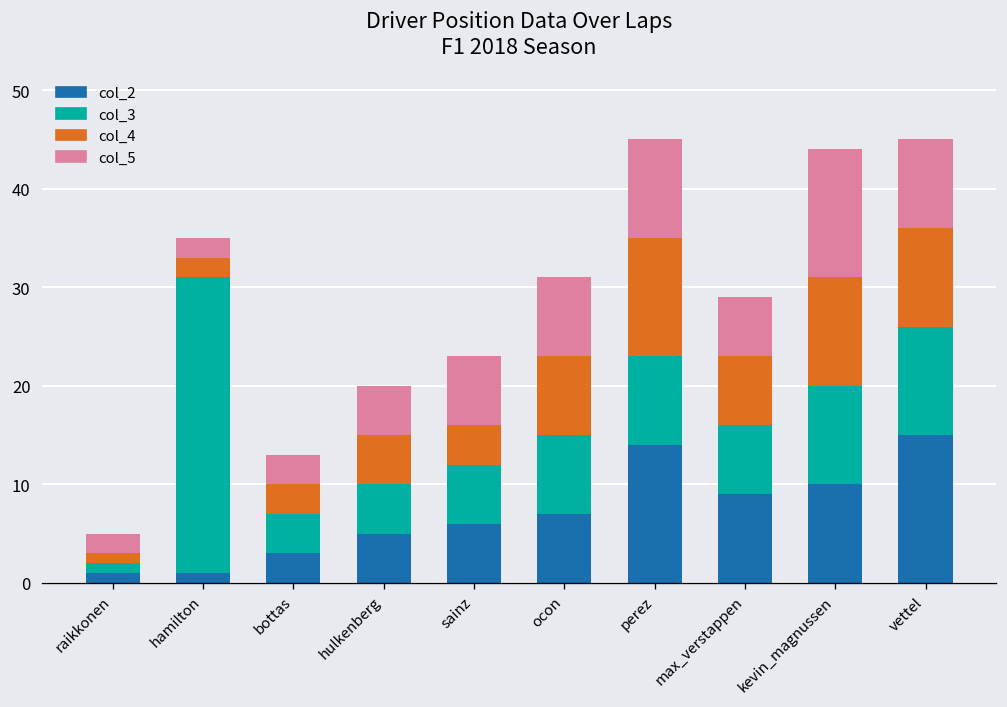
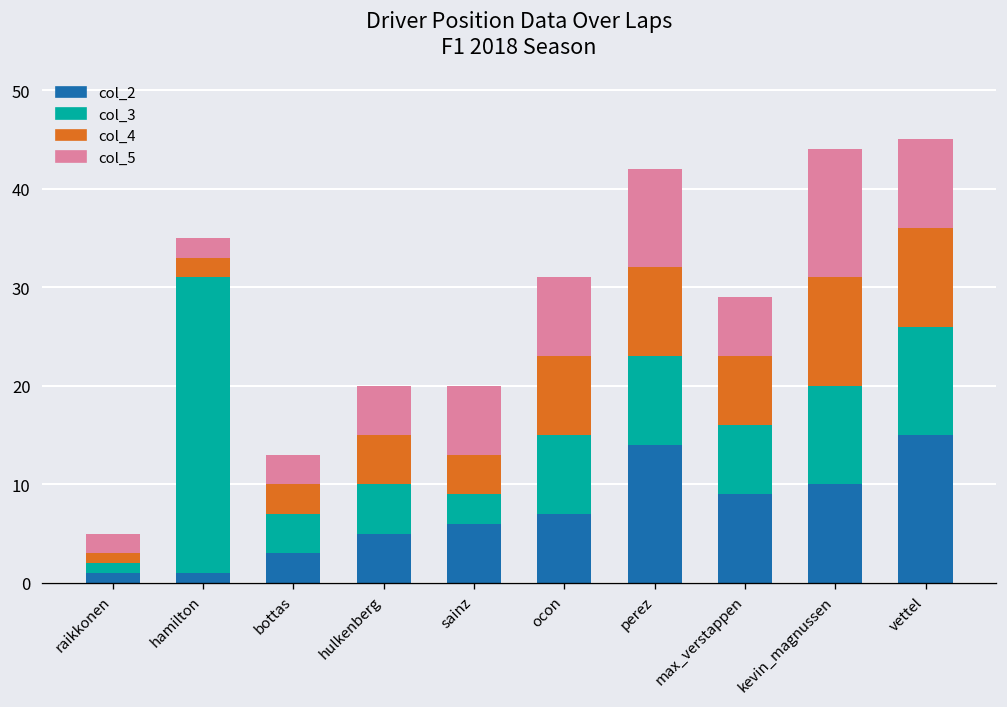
  {
    "col_2": {
      "raikkonen": 1,
      "hamilton": 1,
      "bottas": 3,
      "hulkenberg": 5,
      "sainz": 6,
      "ocon": 7,
      "perez": 14,
      "max_verstappen": 9,
      "kevin_magnussen": 10,
      "vettel": 15
    },
    "col_3": {
      "raikkonen": 1,
      "hamilton": 30,
      "bottas": 4,
      "hulkenberg": 5,
-     "sainz": 6,
+     "sainz": 3,
      "ocon": 8,
      "perez": 9,
      "max_verstappen": 7,
      "kevin_magnussen": 10,
      "vettel": 11
    },
    "col_4": {
      "raikkonen": 1,
      "hamilton": 2,
      "bottas": 3,
      "hulkenberg": 5,
      "sainz": 4,
      "ocon": 8,
-     "perez": 12,
+     "perez": 9,
      "max_verstappen": 7,
      "kevin_magnussen": 11,
      "vettel": 10
    },
    "col_5": {
      "raikkonen": 2,
      "hamilton": 2,
      "bottas": 3,
      "hulkenberg": 5,
      "sainz": 7,
      "ocon": 8,
      "perez": 10,
      "max_verstappen": 6,
      "kevin_magnussen": 13,
      "vettel": 9
    }
  }
